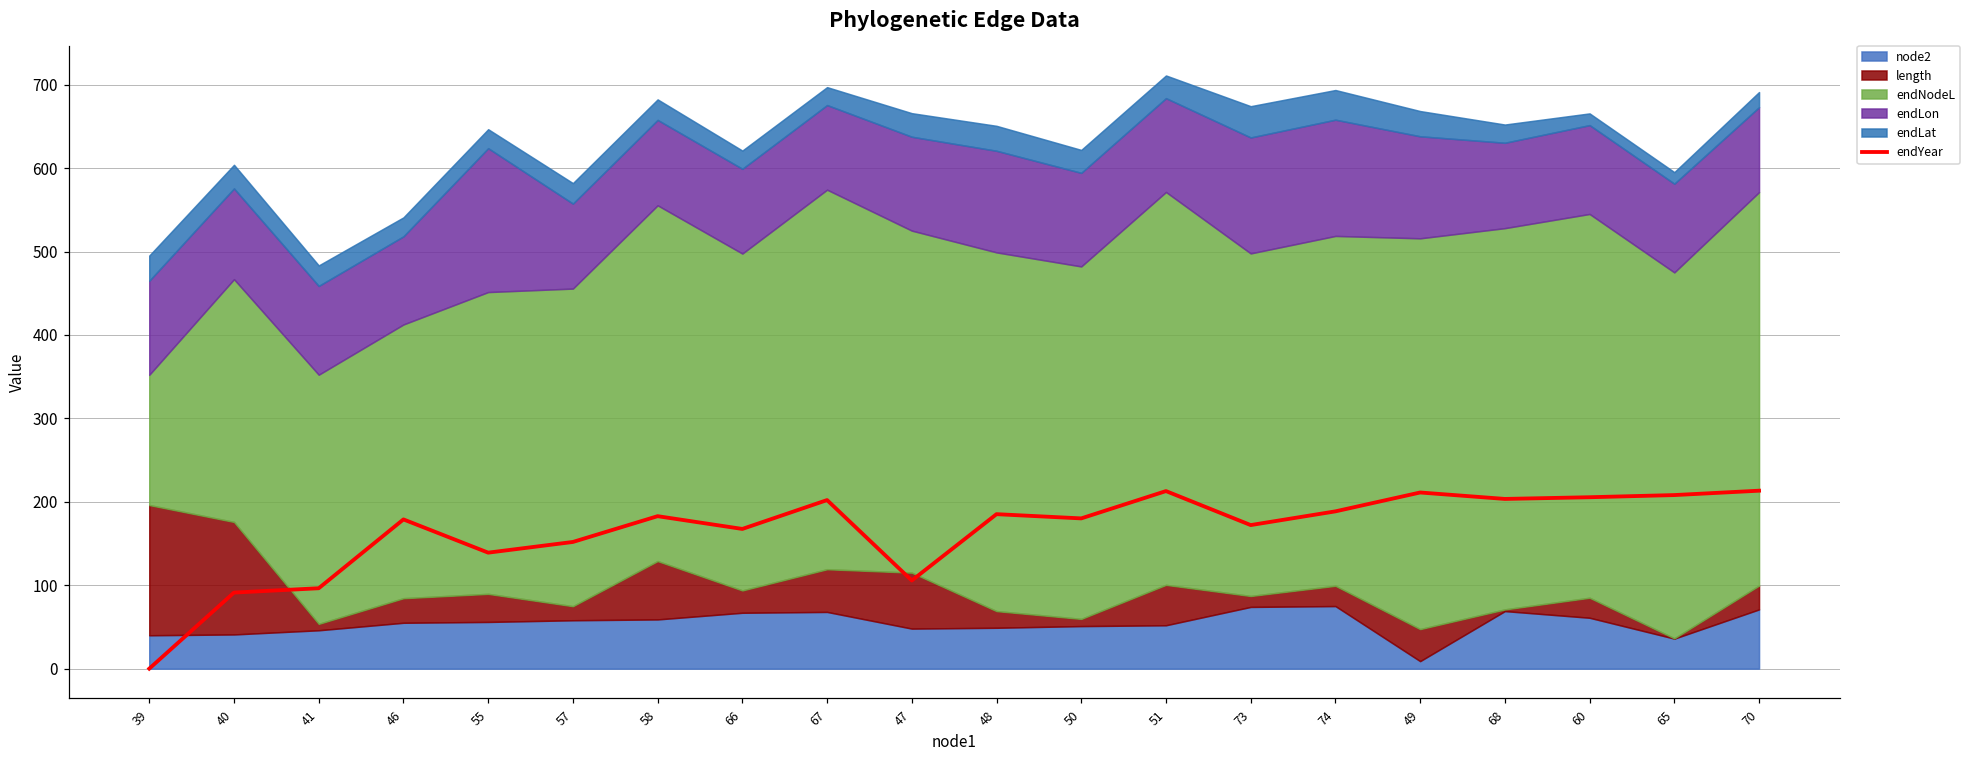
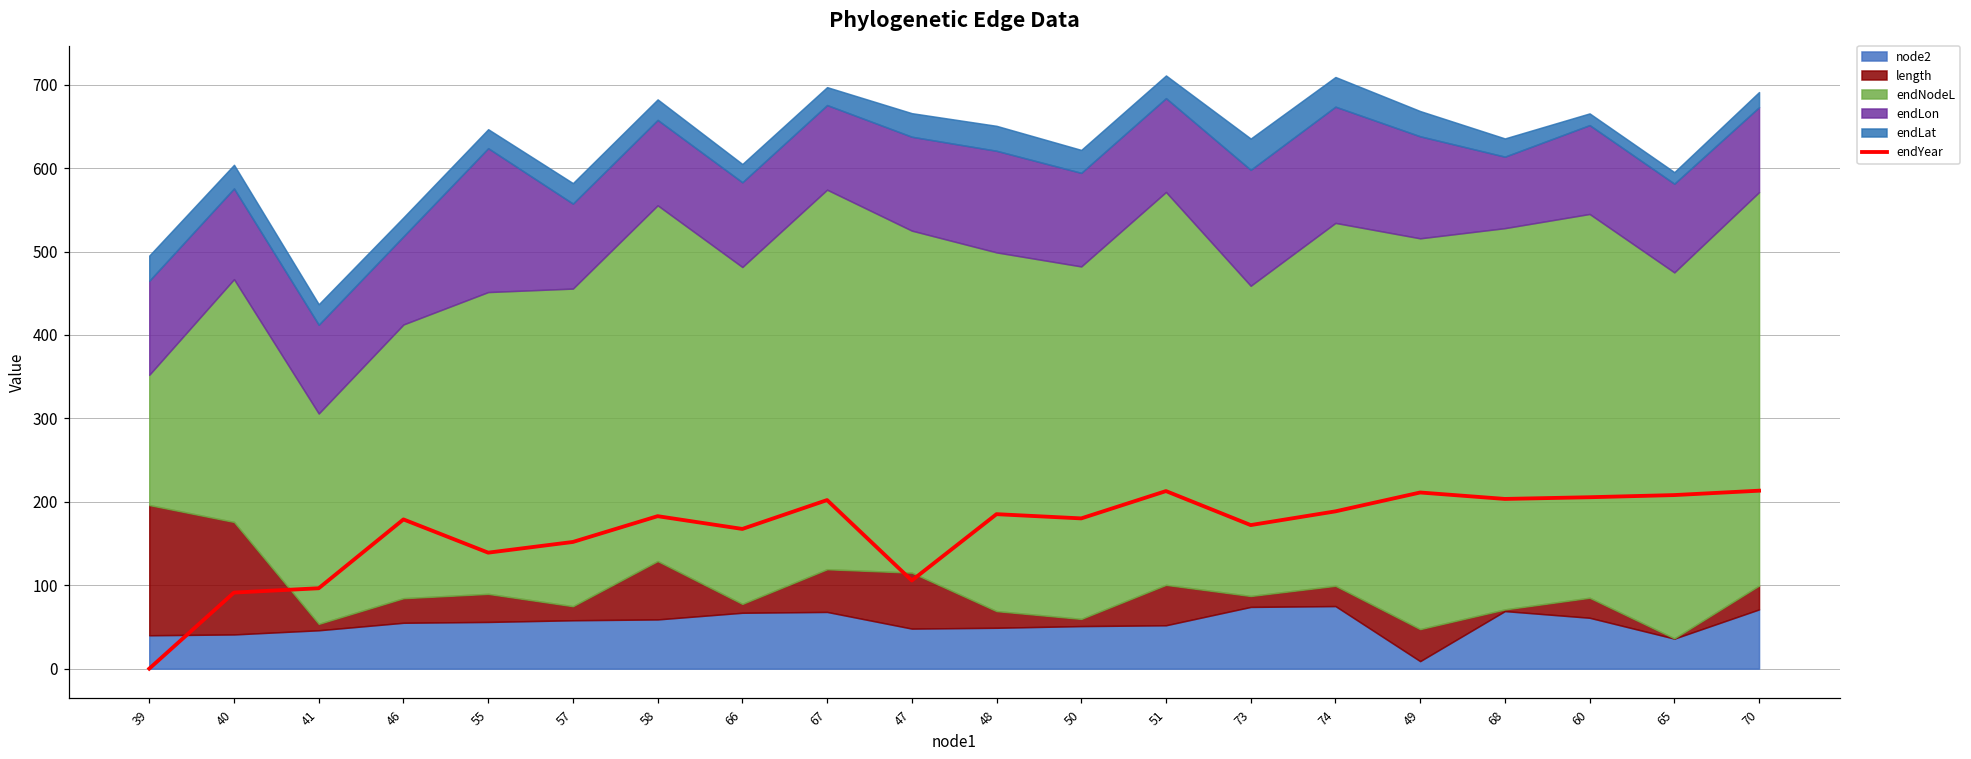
  {
    "endYear": {
      "39": 0,
      "40": 90,
      "41": 100,
      "46": 180,
      "55": 140,
      "57": 150,
      "58": 180,
      "66": 170,
      "67": 200,
      "47": 110,
      "48": 190,
      "50": 180,
      "51": 210,
      "73": 170,
      "74": 190,
      "49": 210,
      "68": 200,
      "60": 210,
      "65": 210,
      "70": 210
    },
    "length": {
      "39": 160,
      "40": 130,
      "41": 10,
      "46": 30,
      "55": 30,
      "57": 20,
      "58": 70,
-     "66": 30,
+     "66": 10,
      "67": 50,
      "47": 70,
      "48": 20,
      "50": 10,
      "51": 50,
      "73": 10,
      "74": 20,
      "49": 40,
      "60": 20,
      "70": 30
    },
    "endNodeL": {
      "39": 160,
      "40": 290,
-     "41": 300,
+     "41": 250,
      "46": 330,
      "55": 360,
      "57": 380,
      "58": 430,
      "66": 400,
      "67": 460,
      "47": 410,
      "48": 430,
      "50": 420,
      "51": 470,
-     "73": 410,
-     "74": 420,
+     "73": 370,
+     "74": 440,
      "49": 470,
      "68": 460,
      "60": 460,
      "65": 440,
      "70": 470
    },
    "endLon": {
      "39": 110,
      "40": 110,
      "41": 110,
      "46": 110,
      "55": 170,
      "57": 100,
      "58": 100,
      "66": 100,
      "67": 100,
      "47": 110,
      "48": 120,
      "50": 110,
      "51": 110,
      "73": 140,
      "74": 140,
      "49": 120,
-     "68": 100,
+     "68": 90,
      "60": 110,
      "65": 110,
      "70": 100
    }
  }
